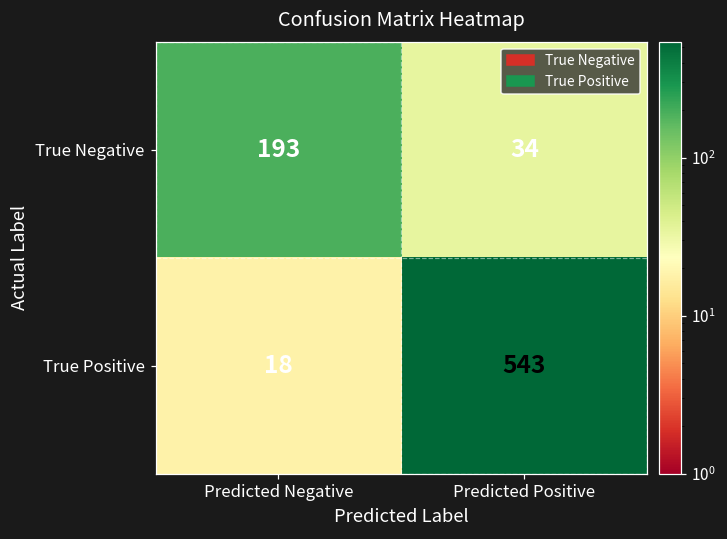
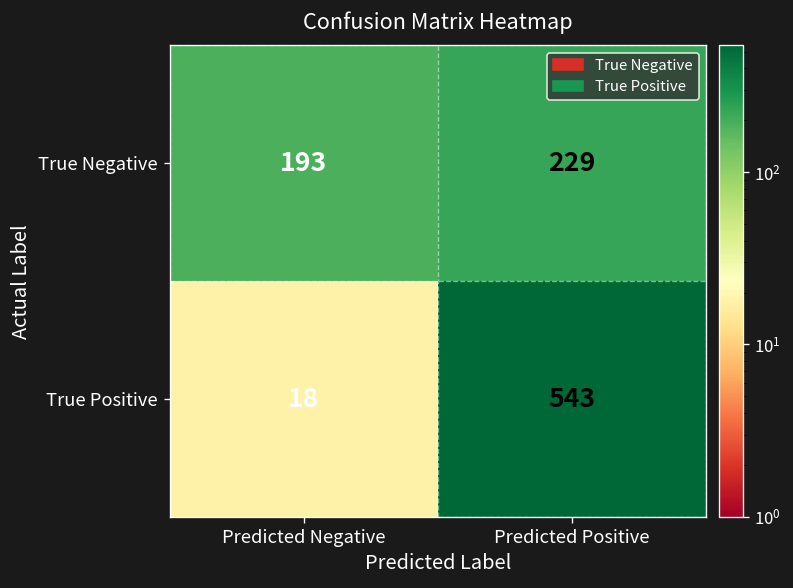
  {
    "True Negative": {
      "Predicted Negative": 193,
-     "Predicted Positive": 34
+     "Predicted Positive": 229
    },
    "True Positive": {
      "Predicted Negative": 18,
      "Predicted Positive": 543
    }
  }
